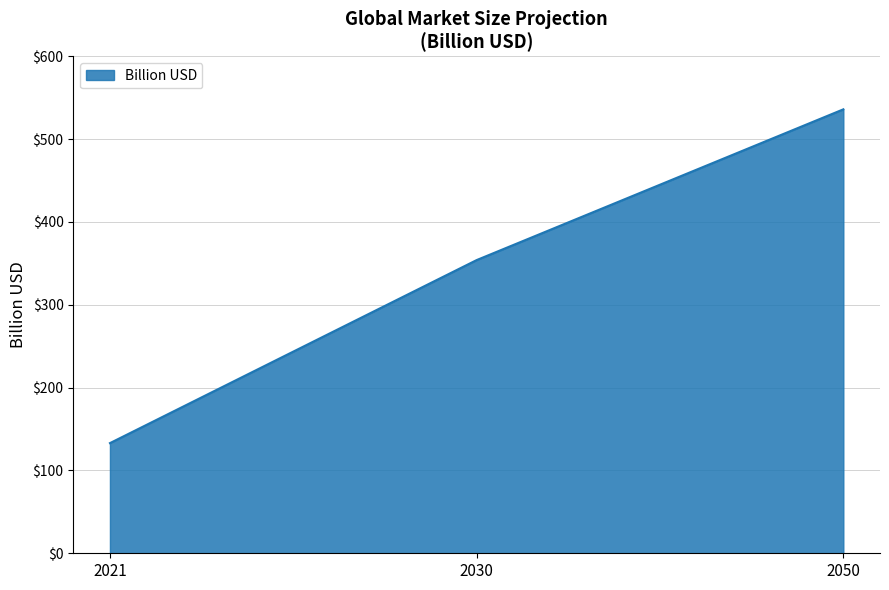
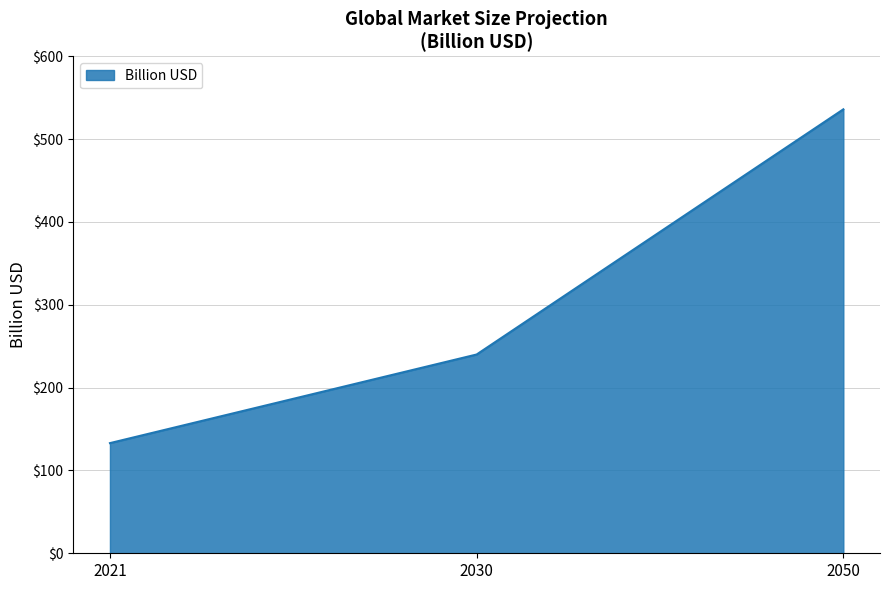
  {
    "2021": "$130",
-   "2030": "$350",
+   "2030": "$240",
    "2050": "$540"
  }
